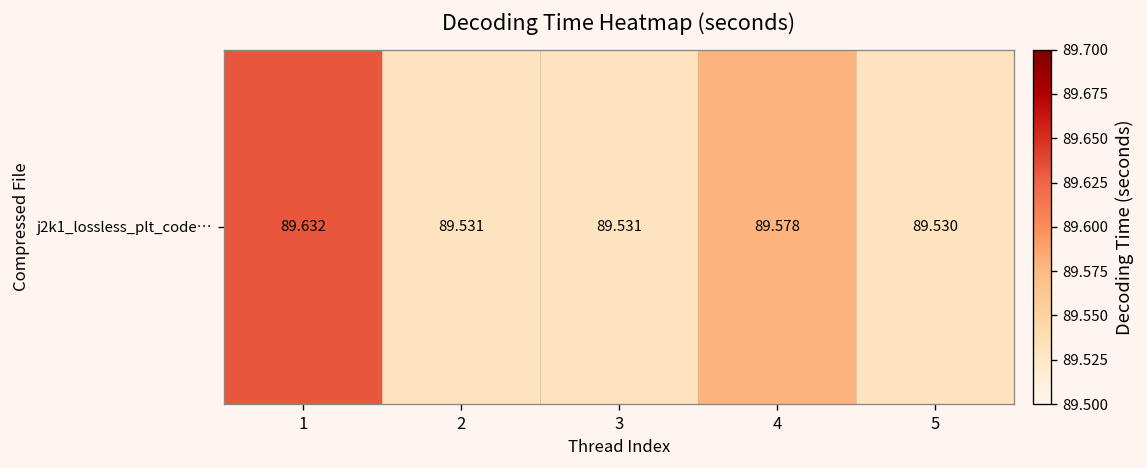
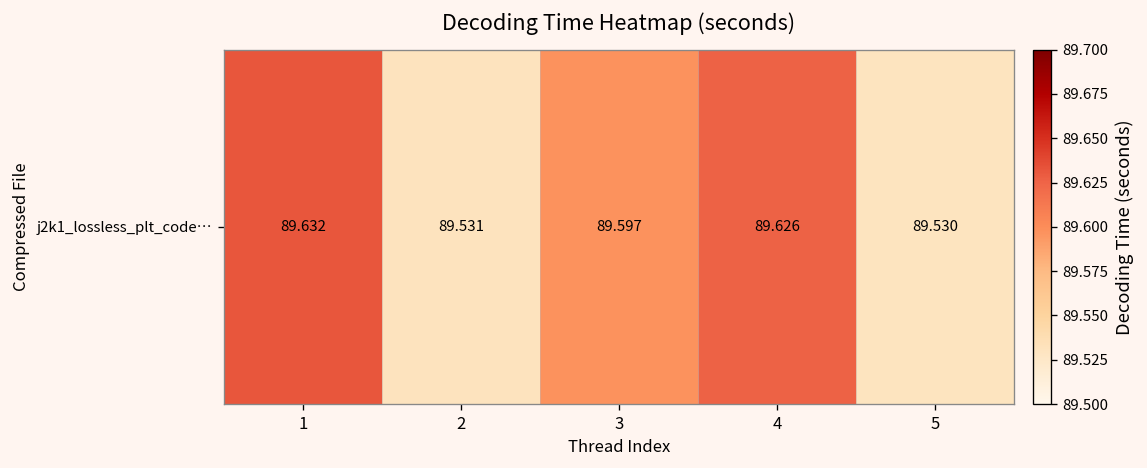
  {
    "j2k1_lossless_plt_code…": {
      "1": 89.632,
      "2": 89.531,
-     "3": 89.531,
-     "4": 89.578,
+     "3": 89.597,
+     "4": 89.626,
      "5": 89.530
    }
  }
